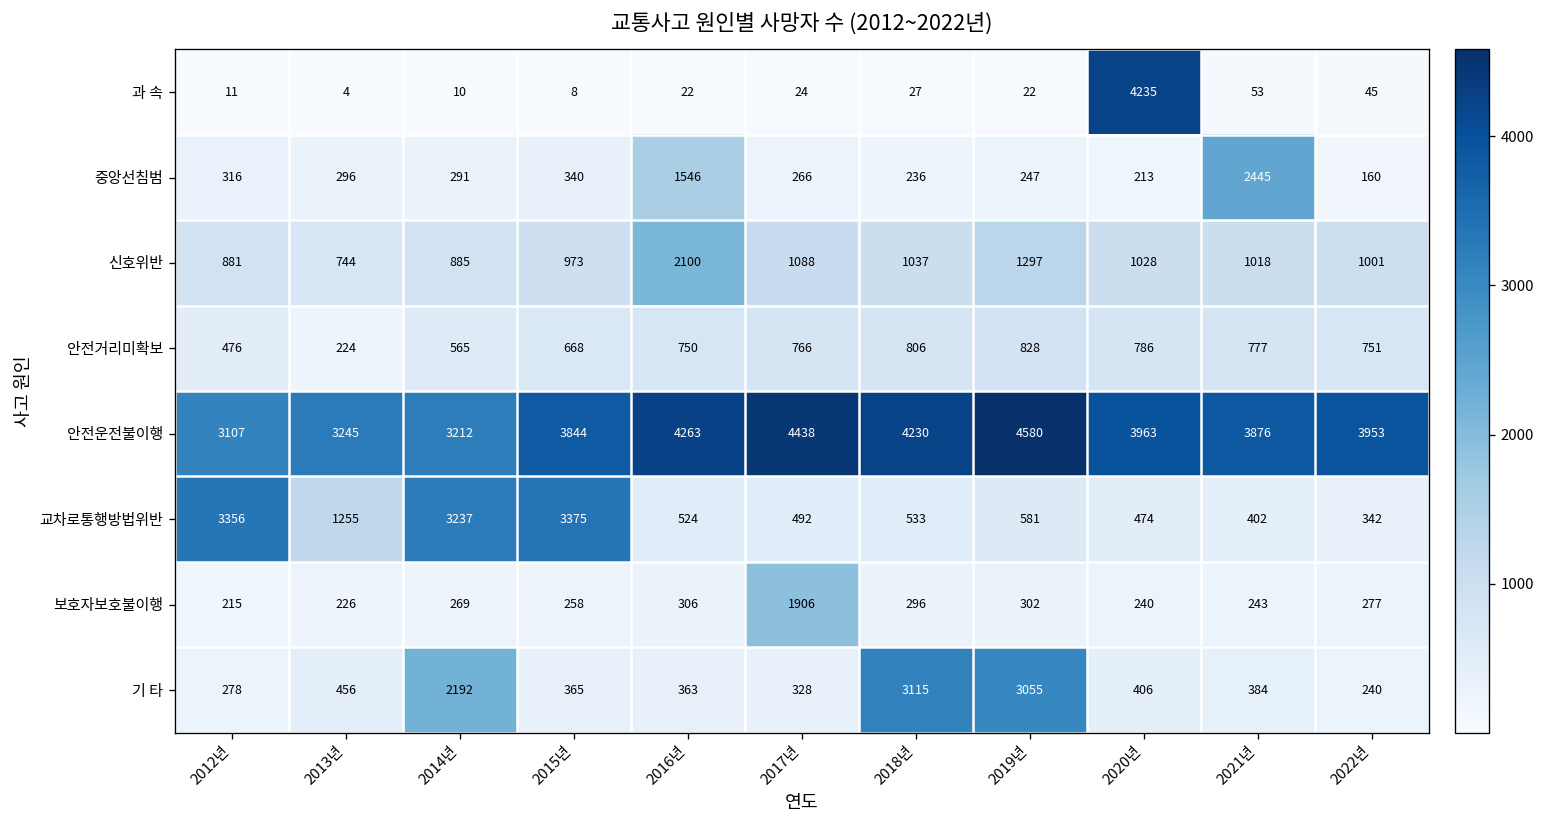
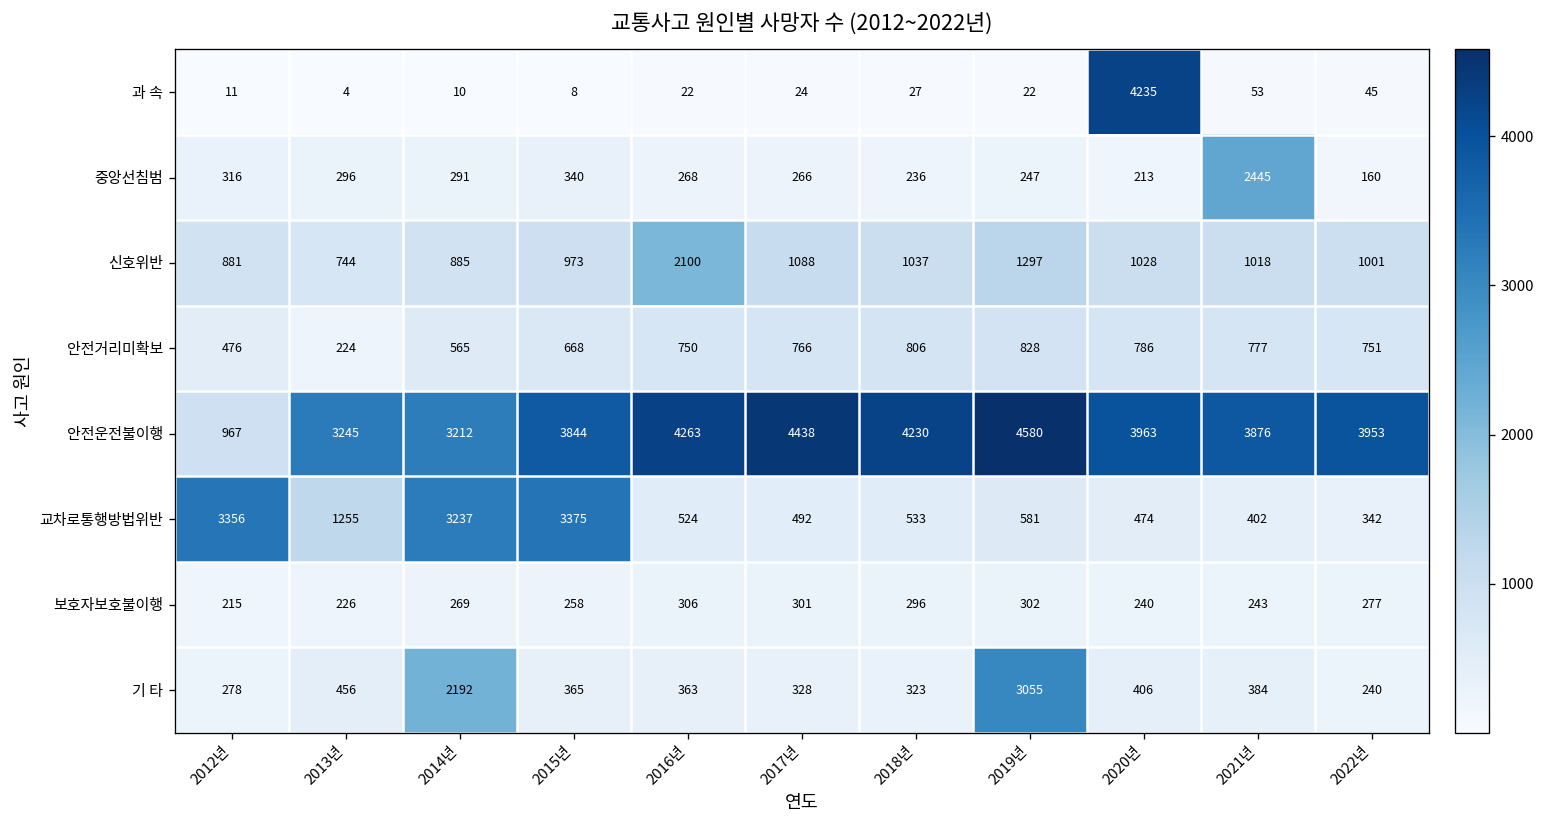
  {
    "과 속": {
      "2012년": 11,
      "2013년": 4,
      "2014년": 10,
      "2015년": 8,
      "2016년": 22,
      "2017년": 24,
      "2018년": 27,
      "2019년": 22,
      "2020년": 4235,
      "2021년": 53,
      "2022년": 45
    },
    "중앙선침범": {
      "2012년": 316,
      "2013년": 296,
      "2014년": 291,
      "2015년": 340,
-     "2016년": 1546,
+     "2016년": 268,
      "2017년": 266,
      "2018년": 236,
      "2019년": 247,
      "2020년": 213,
      "2021년": 2445,
      "2022년": 160
    },
    "신호위반": {
      "2012년": 881,
      "2013년": 744,
      "2014년": 885,
      "2015년": 973,
      "2016년": 2100,
      "2017년": 1088,
      "2018년": 1037,
      "2019년": 1297,
      "2020년": 1028,
      "2021년": 1018,
      "2022년": 1001
    },
    "안전거리미확보": {
      "2012년": 476,
      "2013년": 224,
      "2014년": 565,
      "2015년": 668,
      "2016년": 750,
      "2017년": 766,
      "2018년": 806,
      "2019년": 828,
      "2020년": 786,
      "2021년": 777,
      "2022년": 751
    },
    "안전운전불이행": {
-     "2012년": 3107,
+     "2012년": 967,
      "2013년": 3245,
      "2014년": 3212,
      "2015년": 3844,
      "2016년": 4263,
      "2017년": 4438,
      "2018년": 4230,
      "2019년": 4580,
      "2020년": 3963,
      "2021년": 3876,
      "2022년": 3953
    },
    "교차로통행방법위반": {
      "2012년": 3356,
      "2013년": 1255,
      "2014년": 3237,
      "2015년": 3375,
      "2016년": 524,
      "2017년": 492,
      "2018년": 533,
      "2019년": 581,
      "2020년": 474,
      "2021년": 402,
      "2022년": 342
    },
    "보호자보호불이행": {
      "2012년": 215,
      "2013년": 226,
      "2014년": 269,
      "2015년": 258,
      "2016년": 306,
-     "2017년": 1906,
+     "2017년": 301,
      "2018년": 296,
      "2019년": 302,
      "2020년": 240,
      "2021년": 243,
      "2022년": 277
    },
    "기 타": {
      "2012년": 278,
      "2013년": 456,
      "2014년": 2192,
      "2015년": 365,
      "2016년": 363,
      "2017년": 328,
-     "2018년": 3115,
+     "2018년": 323,
      "2019년": 3055,
      "2020년": 406,
      "2021년": 384,
      "2022년": 240
    }
  }
